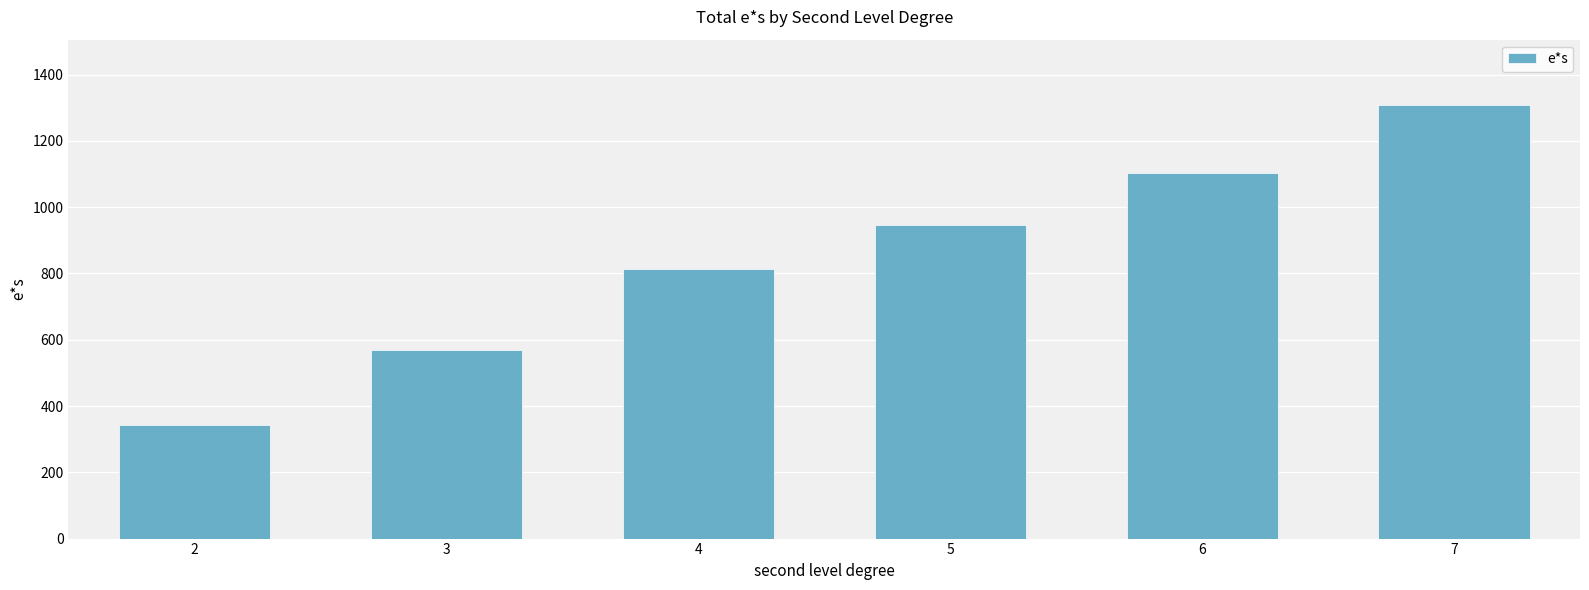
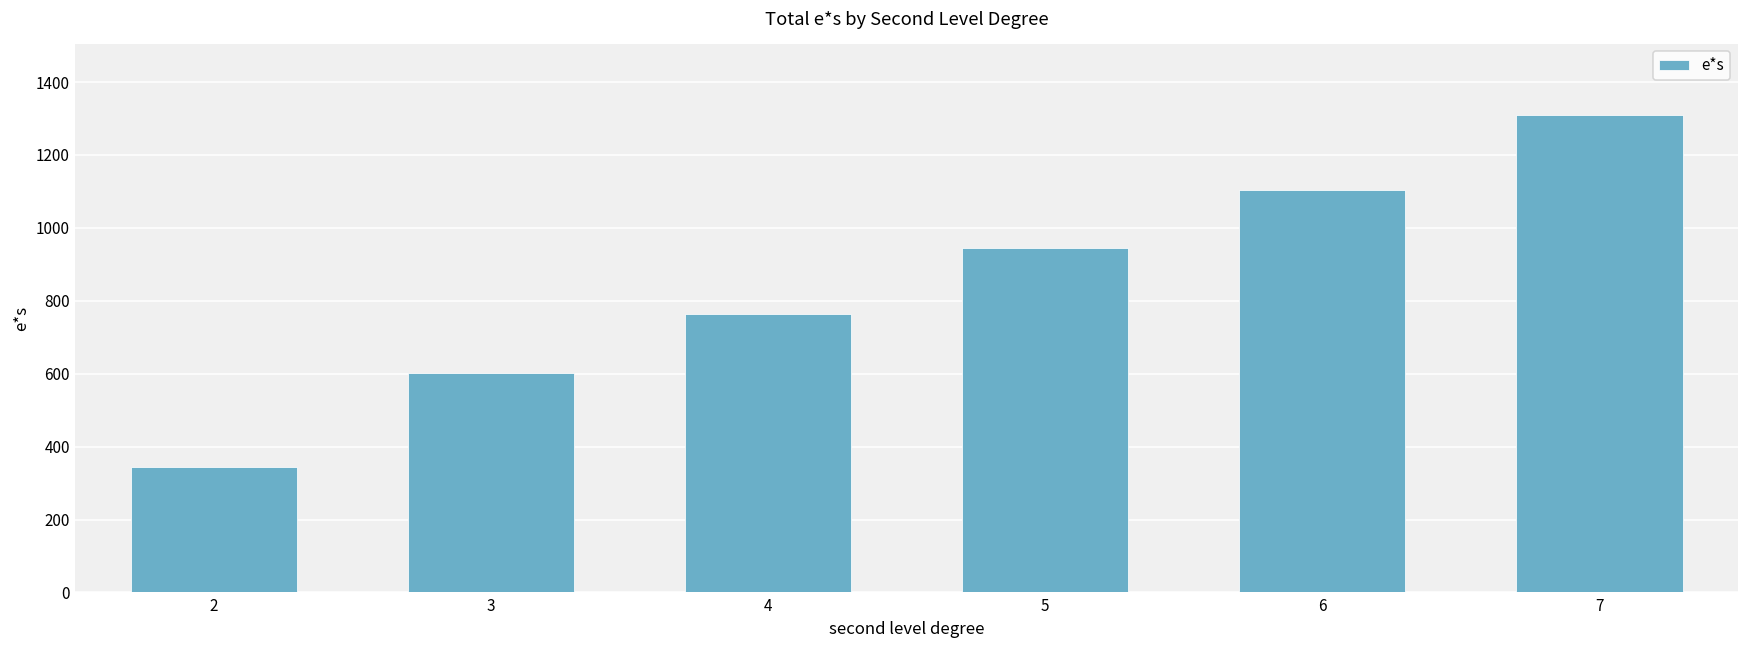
  {
    "2": 340,
-   "3": 570,
-   "4": 810,
+   "3": 600,
+   "4": 760,
    "5": 950,
    "6": 1100,
    "7": 1310
  }
